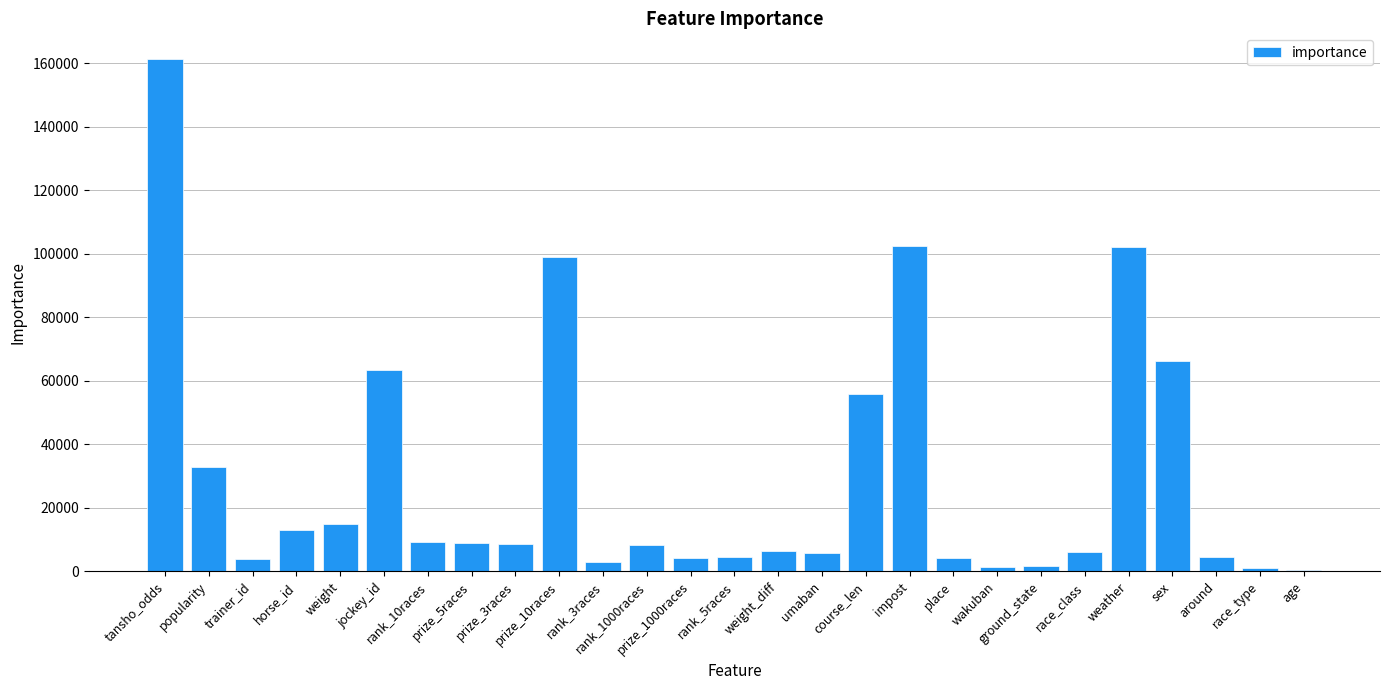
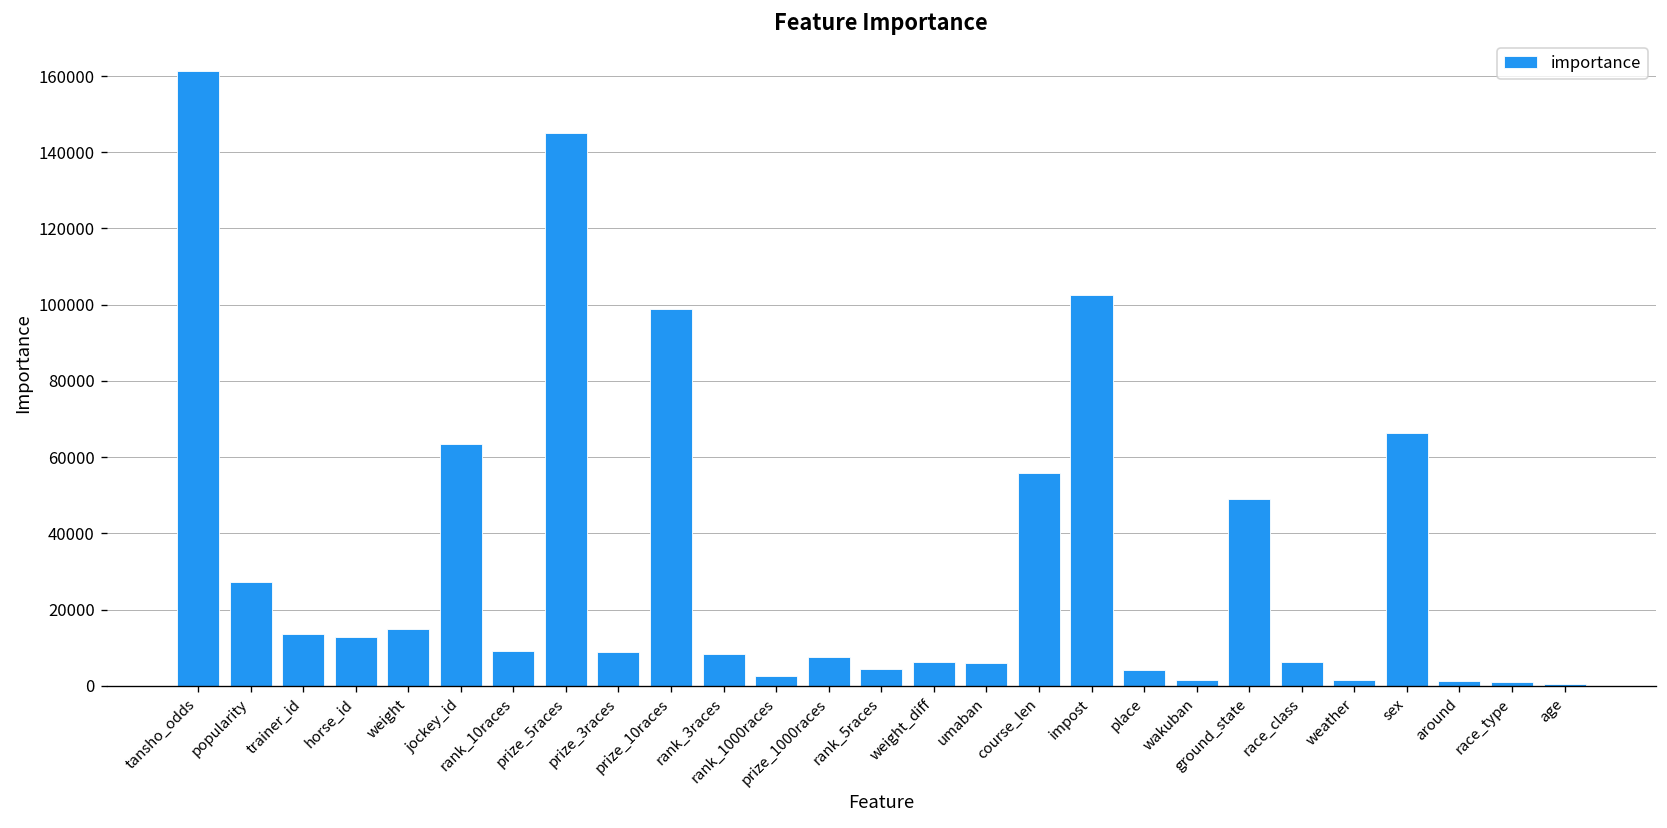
  {
    "tansho_odds": 161000,
-   "popularity": 33000,
-   "trainer_id": 4000,
+   "popularity": 27000,
+   "trainer_id": 14000,
    "horse_id": 13000,
    "weight": 15000,
    "jockey_id": 63000,
    "rank_10races": 9000,
-   "prize_5races": 9000,
+   "prize_5races": 145000,
    "prize_3races": 9000,
    "prize_10races": 99000,
-   "rank_3races": 3000,
-   "rank_1000races": 8000,
-   "prize_1000races": 4000,
+   "rank_3races": 8000,
+   "rank_1000races": 3000,
+   "prize_1000races": 7000,
    "rank_5races": 5000,
    "weight_diff": 6000,
    "umaban": 6000,
    "course_len": 56000,
    "impost": 103000,
    "place": 4000,
    "wakuban": 1000,
-   "ground_state": 2000,
+   "ground_state": 49000,
    "race_class": 6000,
-   "weather": 102000,
+   "weather": 2000,
    "sex": 66000,
-   "around": 5000,
+   "around": 1000,
    "race_type": 1000
  }
